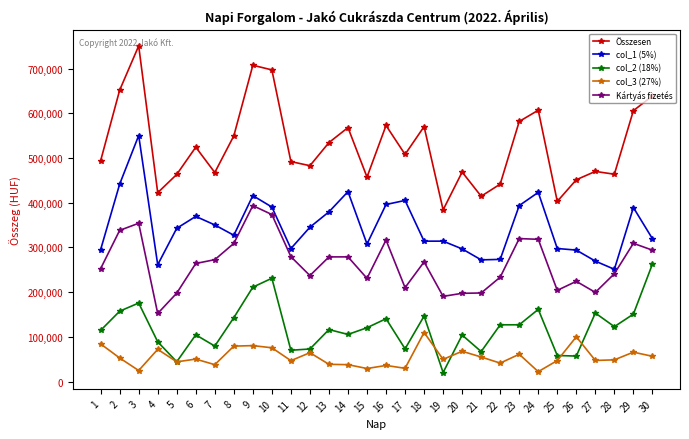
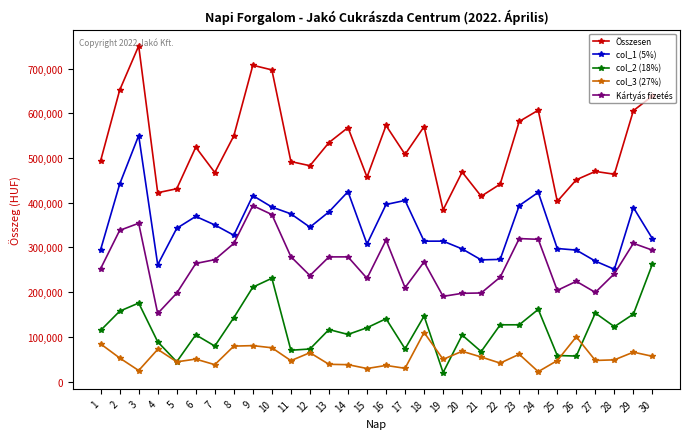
  {
    "Összesen": {
      "1": "490,000",
      "2": "650,000",
      "4": "420,000",
-     "5": "460,000",
+     "5": "430,000",
      "6": "520,000",
      "7": "470,000",
      "8": "550,000",
      "9": "710,000",
      "10": "700,000",
      "11": "490,000",
      "12": "480,000",
      "13": "530,000",
      "14": "570,000",
      "15": "460,000",
      "16": "570,000",
      "17": "510,000",
      "18": "570,000",
      "19": "380,000",
      "20": "470,000",
      "21": "410,000",
      "22": "440,000",
      "23": "580,000",
      "24": "610,000",
      "25": "400,000",
      "26": "450,000",
      "27": "470,000",
      "28": "460,000",
      "29": "610,000"
    },
    "col_1 (5%)": {
      "1": "300,000",
      "2": "440,000",
      "3": "550,000",
      "4": "260,000",
      "5": "340,000",
      "6": "370,000",
      "7": "350,000",
      "8": "330,000",
      "9": "420,000",
      "10": "390,000",
-     "11": "300,000",
+     "11": "380,000",
      "12": "350,000",
      "13": "380,000",
      "14": "420,000",
      "15": "310,000",
      "16": "400,000",
      "17": "410,000",
      "18": "310,000",
      "19": "310,000",
      "20": "300,000",
      "21": "270,000",
      "22": "270,000",
      "23": "390,000",
      "24": "420,000",
      "25": "300,000",
      "26": "290,000",
      "27": "270,000",
      "28": "250,000",
      "29": "390,000",
      "30": "320,000"
    },
    "col_2 (18%)": {
      "1": "110,000",
      "2": "160,000",
      "3": "180,000",
      "4": "90,000",
      "6": "100,000",
      "7": "80,000",
      "8": "140,000",
      "9": "210,000",
      "10": "230,000",
      "11": "70,000",
      "12": "70,000",
      "13": "120,000",
      "14": "110,000",
      "15": "120,000",
      "16": "140,000",
      "17": "70,000",
      "18": "150,000",
      "19": "20,000",
      "20": "100,000",
      "21": "70,000",
      "22": "130,000",
      "23": "130,000",
      "24": "160,000",
      "25": "60,000",
      "26": "60,000",
      "27": "150,000",
      "28": "120,000",
      "29": "150,000",
      "30": "260,000"
    },
    "col_3 (27%)": {
      "1": "80,000",
      "2": "50,000",
      "3": "20,000",
      "4": "70,000",
      "6": "50,000",
      "7": "40,000",
      "8": "80,000",
      "9": "80,000",
      "10": "80,000",
      "11": "50,000",
      "12": "60,000",
      "13": "40,000",
      "14": "40,000",
      "15": "30,000",
      "16": "40,000",
      "17": "30,000",
      "18": "110,000",
      "19": "50,000",
      "20": "70,000",
      "21": "50,000",
      "22": "40,000",
      "23": "60,000",
      "24": "20,000",
      "25": "50,000",
      "26": "100,000",
      "27": "50,000",
      "28": "50,000",
      "29": "70,000",
      "30": "60,000"
    },
    "Kártyás fizetés": {
      "1": "250,000",
      "2": "340,000",
      "3": "350,000",
      "4": "150,000",
      "5": "200,000",
      "6": "260,000",
      "7": "270,000",
      "8": "310,000",
      "9": "390,000",
      "10": "370,000",
      "11": "280,000",
      "12": "240,000",
      "13": "280,000",
      "14": "280,000",
      "15": "230,000",
      "16": "320,000",
      "17": "210,000",
      "18": "270,000",
      "19": "190,000",
      "20": "200,000",
      "21": "200,000",
      "22": "230,000",
      "23": "320,000",
      "24": "320,000",
      "25": "200,000",
      "26": "220,000",
      "27": "200,000",
      "28": "240,000",
      "29": "310,000",
      "30": "290,000"
    }
  }
